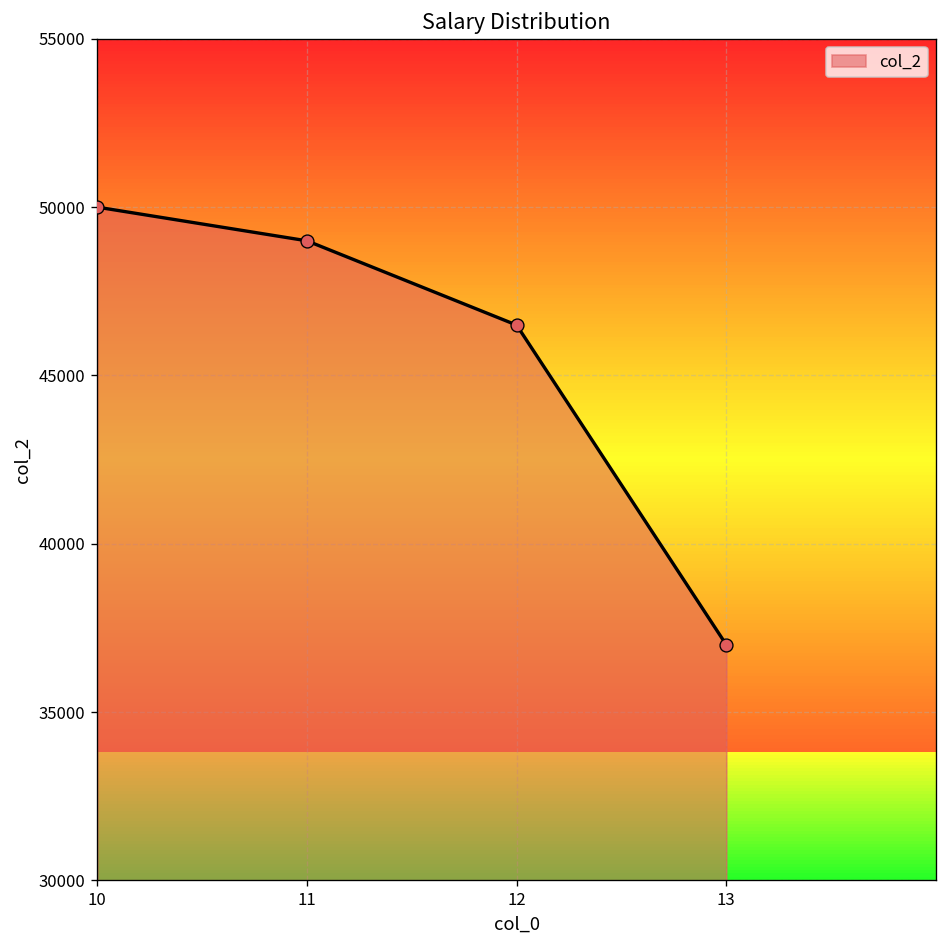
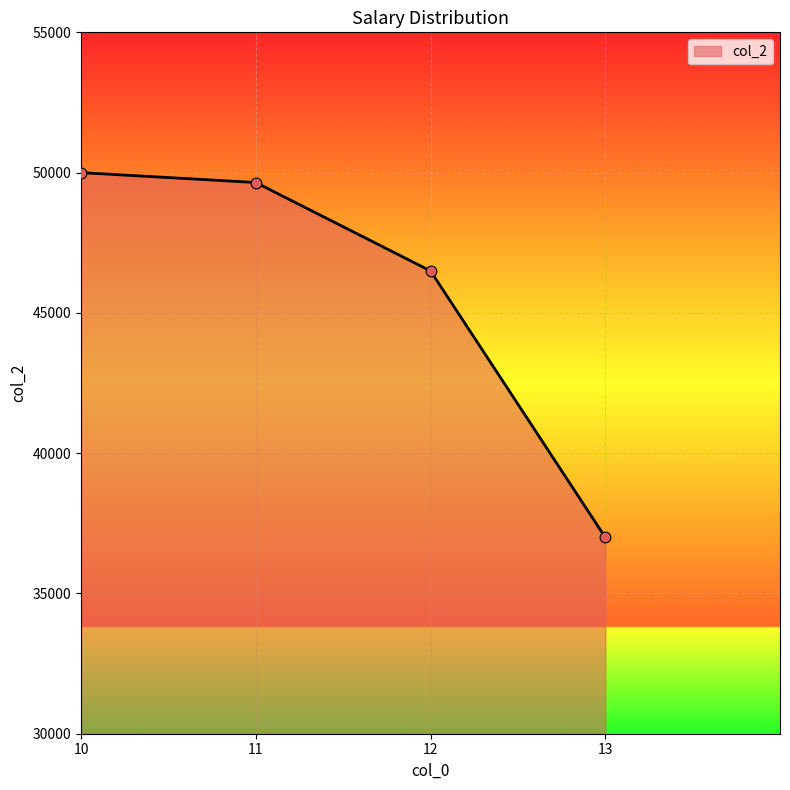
  {
    "10": 50000,
-   "11": 49000,
+   "11": 49600,
    "12": 46500,
    "13": 37000
  }
